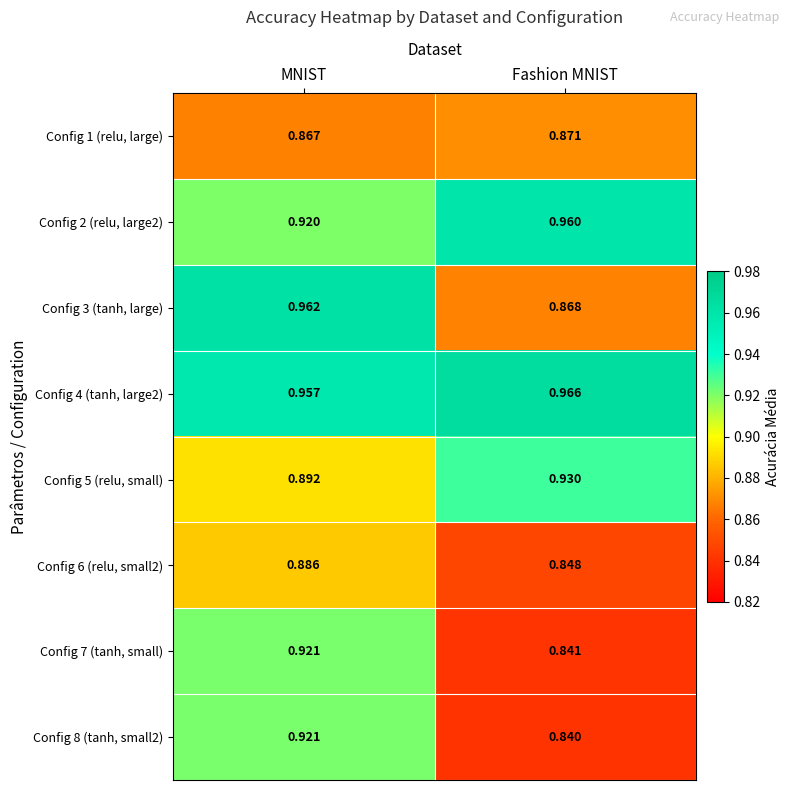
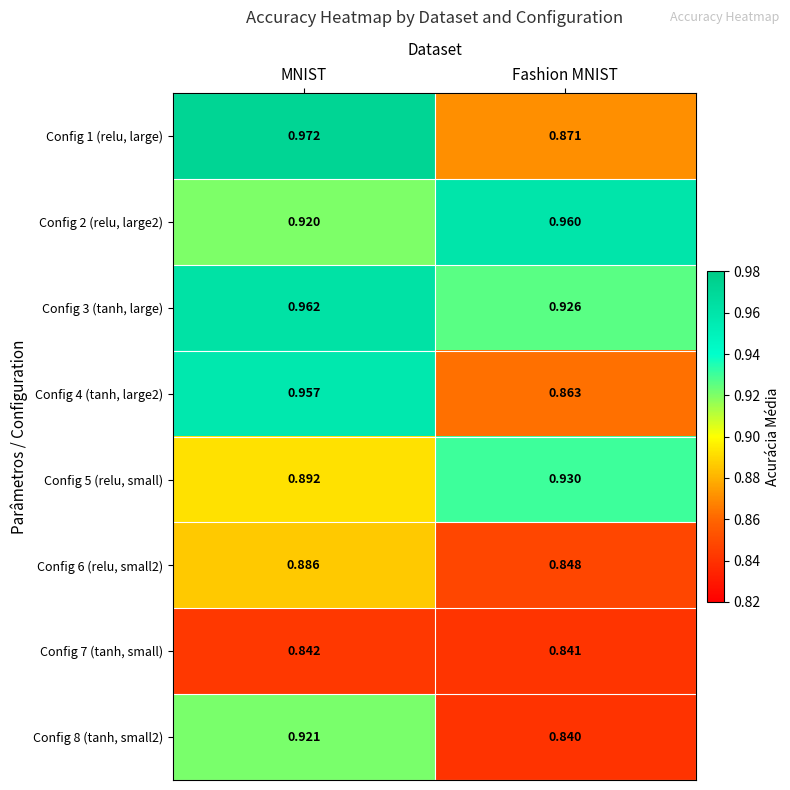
  {
    "Config 1 (relu, large)": {
-     "MNIST": 0.867,
+     "MNIST": 0.972,
      "Fashion MNIST": 0.871
    },
    "Config 2 (relu, large2)": {
      "MNIST": 0.920,
      "Fashion MNIST": 0.960
    },
    "Config 3 (tanh, large)": {
      "MNIST": 0.962,
-     "Fashion MNIST": 0.868
+     "Fashion MNIST": 0.926
    },
    "Config 4 (tanh, large2)": {
      "MNIST": 0.957,
-     "Fashion MNIST": 0.966
+     "Fashion MNIST": 0.863
    },
    "Config 5 (relu, small)": {
      "MNIST": 0.892,
      "Fashion MNIST": 0.930
    },
    "Config 6 (relu, small2)": {
      "MNIST": 0.886,
      "Fashion MNIST": 0.848
    },
    "Config 7 (tanh, small)": {
-     "MNIST": 0.921,
+     "MNIST": 0.842,
      "Fashion MNIST": 0.841
    },
    "Config 8 (tanh, small2)": {
      "MNIST": 0.921,
      "Fashion MNIST": 0.840
    }
  }
